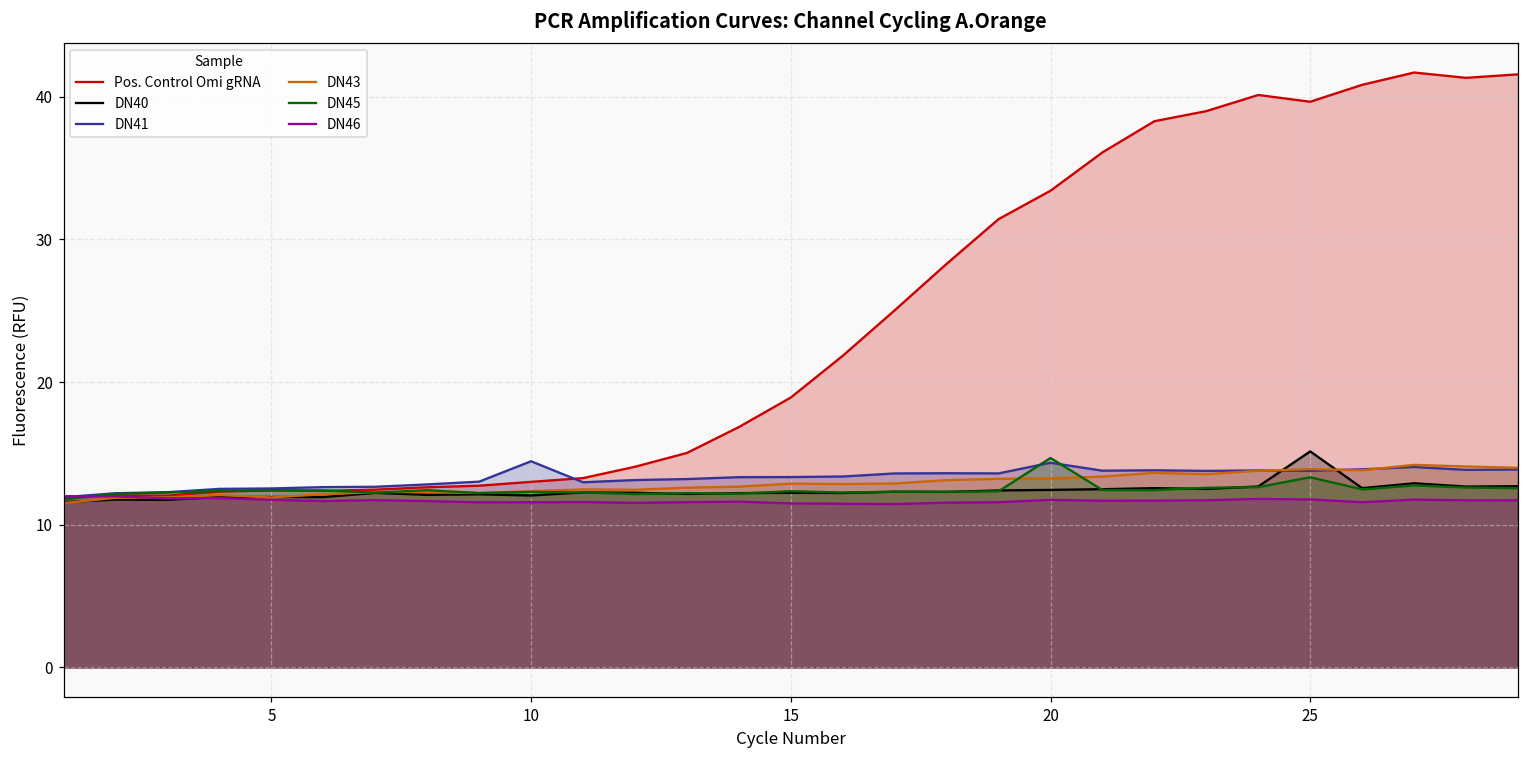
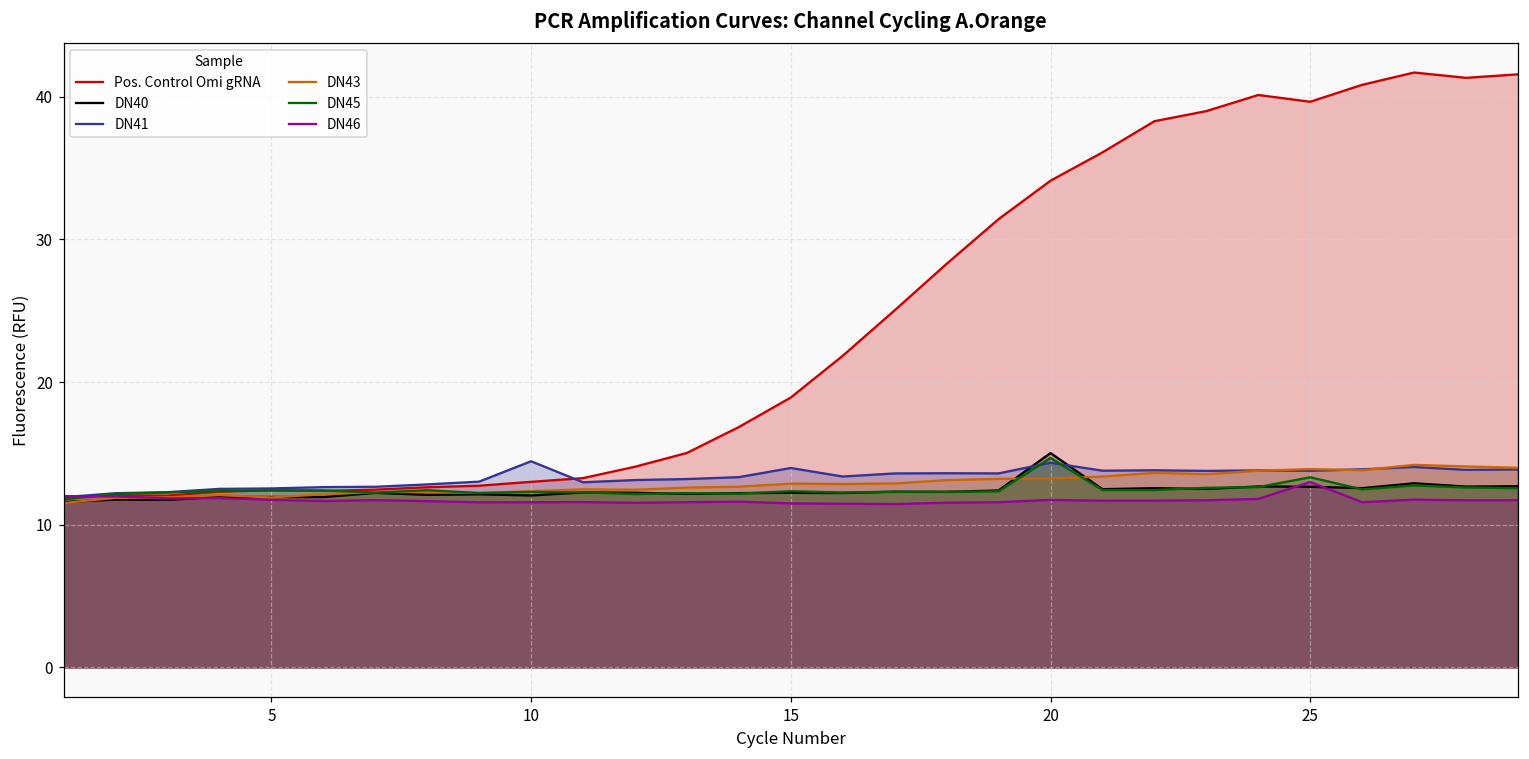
  {
    "Pos. Control Omi gRNA": {
      "10": 13.0,
      "15": 18.9,
-     "20": 33.4,
+     "20": 34.1,
      "25": 39.7
    },
    "DN40": {
      "10": 12.1,
-     "20": 12.4,
-     "25": 15.1
+     "20": 15.0,
+     "25": 12.7
    },
    "DN41": {
      "10": 14.4,
-     "15": 13.3,
+     "15": 14.0,
      "20": 14.3
    },
    "DN43": {
      "15": 12.9,
      "20": 13.2
    },
    "DN45": {
      "20": 14.7,
      "25": 13.3
    },
    "DN46": {
      "10": 11.6,
      "15": 11.5,
      "20": 11.7,
-     "25": 11.8
+     "25": 13.0
    }
  }
